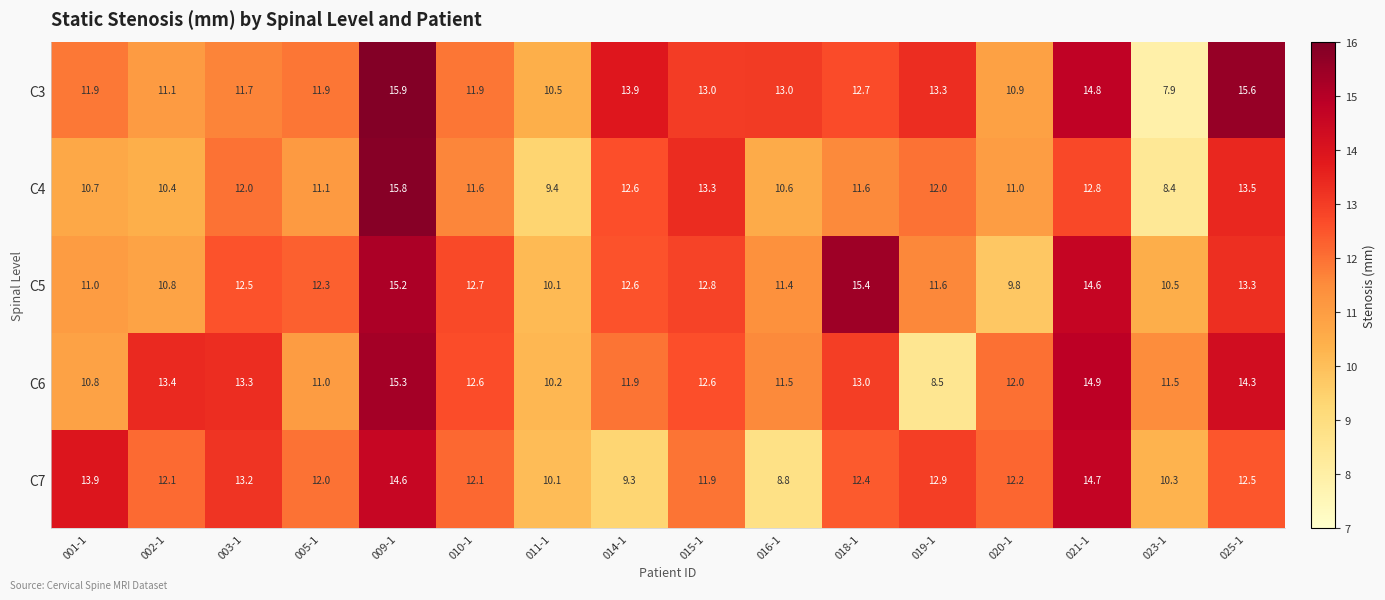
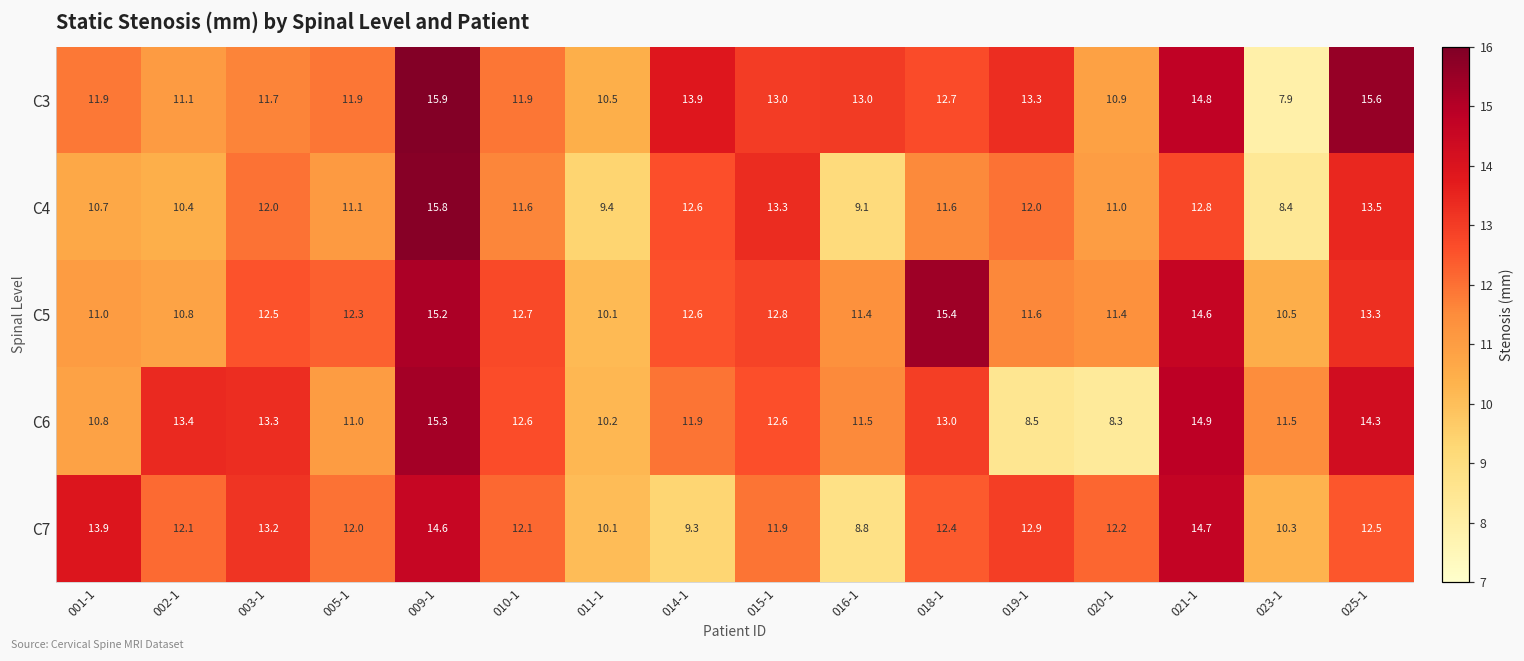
  {
    "C3": {
      "001-1": 11.9,
      "002-1": 11.1,
      "003-1": 11.7,
      "005-1": 11.9,
      "009-1": 15.9,
      "010-1": 11.9,
      "011-1": 10.5,
      "014-1": 13.9,
      "015-1": 13.0,
      "016-1": 13.0,
      "018-1": 12.7,
      "019-1": 13.3,
      "020-1": 10.9,
      "021-1": 14.8,
      "023-1": 7.9,
      "025-1": 15.6
    },
    "C4": {
      "001-1": 10.7,
      "002-1": 10.4,
      "003-1": 12.0,
      "005-1": 11.1,
      "009-1": 15.8,
      "010-1": 11.6,
      "011-1": 9.4,
      "014-1": 12.6,
      "015-1": 13.3,
-     "016-1": 10.6,
+     "016-1": 9.1,
      "018-1": 11.6,
      "019-1": 12.0,
      "020-1": 11.0,
      "021-1": 12.8,
      "023-1": 8.4,
      "025-1": 13.5
    },
    "C5": {
      "001-1": 11.0,
      "002-1": 10.8,
      "003-1": 12.5,
      "005-1": 12.3,
      "009-1": 15.2,
      "010-1": 12.7,
      "011-1": 10.1,
      "014-1": 12.6,
      "015-1": 12.8,
      "016-1": 11.4,
      "018-1": 15.4,
      "019-1": 11.6,
-     "020-1": 9.8,
+     "020-1": 11.4,
      "021-1": 14.6,
      "023-1": 10.5,
      "025-1": 13.3
    },
    "C6": {
      "001-1": 10.8,
      "002-1": 13.4,
      "003-1": 13.3,
      "005-1": 11.0,
      "009-1": 15.3,
      "010-1": 12.6,
      "011-1": 10.2,
      "014-1": 11.9,
      "015-1": 12.6,
      "016-1": 11.5,
      "018-1": 13.0,
      "019-1": 8.5,
-     "020-1": 12.0,
+     "020-1": 8.3,
      "021-1": 14.9,
      "023-1": 11.5,
      "025-1": 14.3
    },
    "C7": {
      "001-1": 13.9,
      "002-1": 12.1,
      "003-1": 13.2,
      "005-1": 12.0,
      "009-1": 14.6,
      "010-1": 12.1,
      "011-1": 10.1,
      "014-1": 9.3,
      "015-1": 11.9,
      "016-1": 8.8,
      "018-1": 12.4,
      "019-1": 12.9,
      "020-1": 12.2,
      "021-1": 14.7,
      "023-1": 10.3,
      "025-1": 12.5
    }
  }
